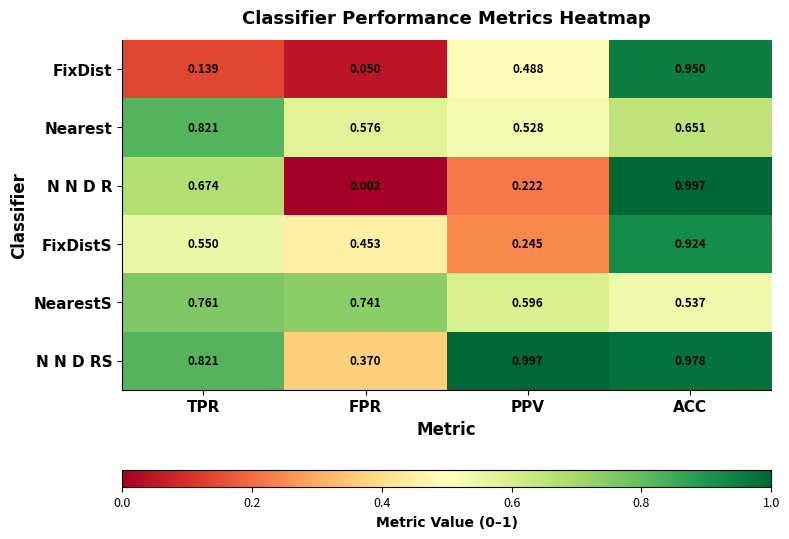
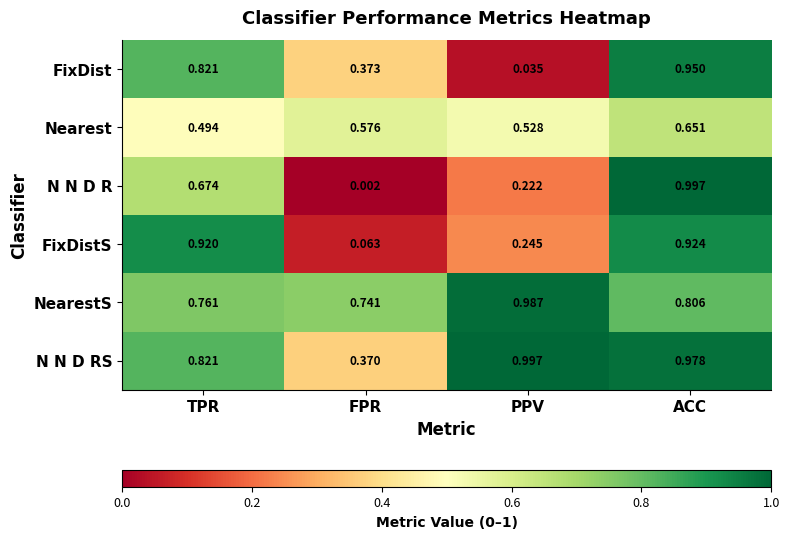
  {
    "FixDist": {
-     "TPR": 0.139,
-     "FPR": 0.050,
-     "PPV": 0.488,
+     "TPR": 0.821,
+     "FPR": 0.373,
+     "PPV": 0.035,
      "ACC": 0.950
    },
    "Nearest": {
-     "TPR": 0.821,
+     "TPR": 0.494,
      "FPR": 0.576,
      "PPV": 0.528,
      "ACC": 0.651
    },
    "N N D R": {
      "TPR": 0.674,
      "FPR": 0.002,
      "PPV": 0.222,
      "ACC": 0.997
    },
    "FixDistS": {
-     "TPR": 0.550,
-     "FPR": 0.453,
+     "TPR": 0.920,
+     "FPR": 0.063,
      "PPV": 0.245,
      "ACC": 0.924
    },
    "NearestS": {
      "TPR": 0.761,
      "FPR": 0.741,
-     "PPV": 0.596,
-     "ACC": 0.537
+     "PPV": 0.987,
+     "ACC": 0.806
    },
    "N N D RS": {
      "TPR": 0.821,
      "FPR": 0.370,
      "PPV": 0.997,
      "ACC": 0.978
    }
  }
